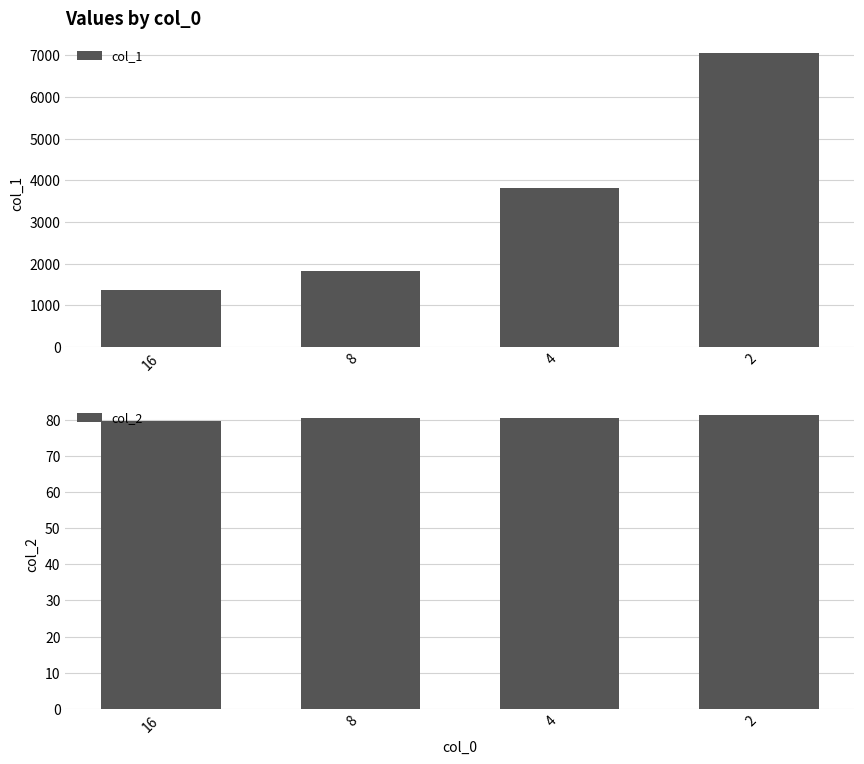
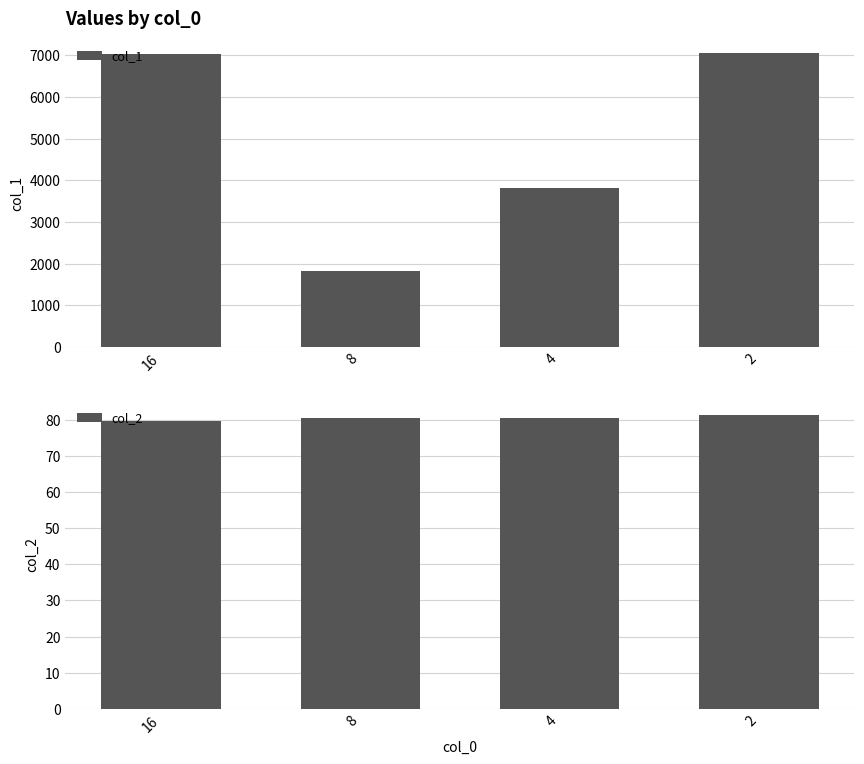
  {
    "Values by col_0": {
-     "16": 1400,
+     "16": 7000,
      "8": 1800,
      "4": 3800,
      "2": 7100
    }
  }
